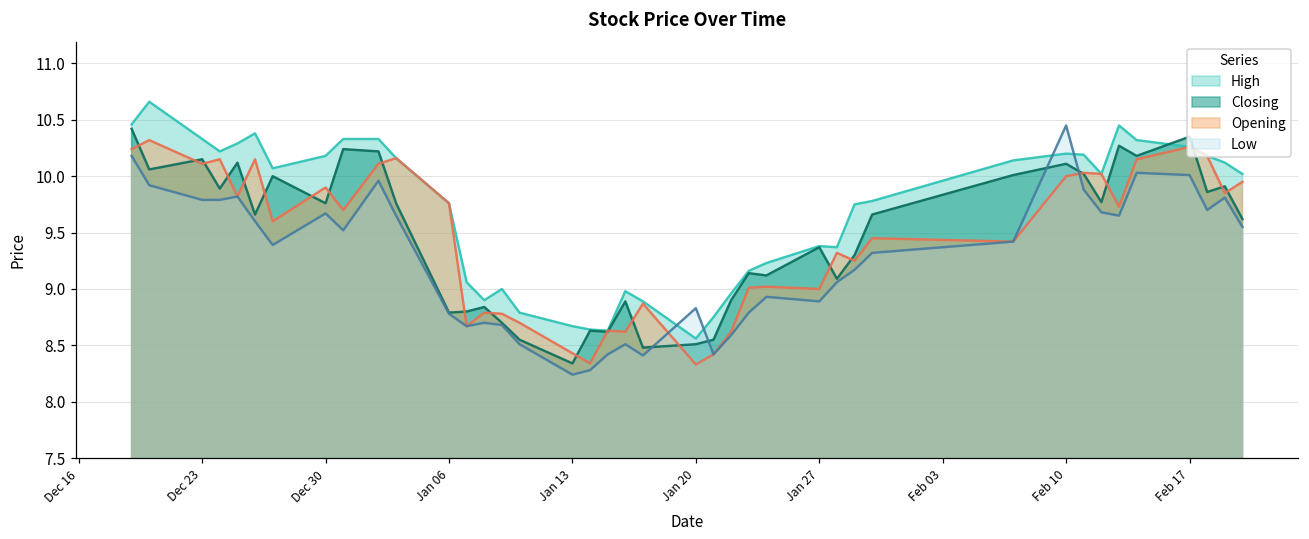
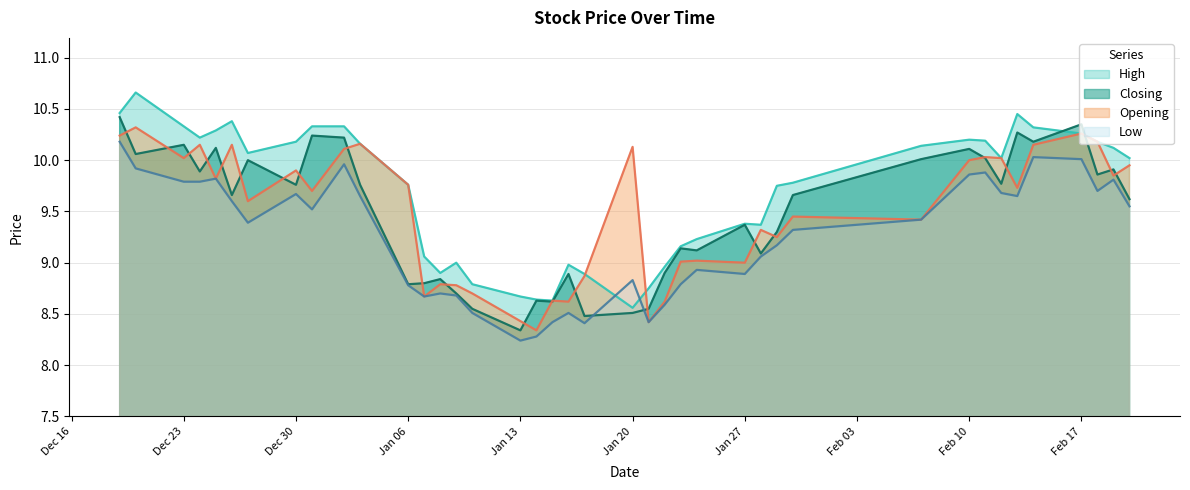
  {
    "High": {
      "Dec 23": 10.33,
      "Dec 30": 10.18,
      "Jan 13": 8.67,
      "Jan 20": 8.56,
      "Feb 10": 10.20
    },
    "Closing": {
      "Dec 23": 10.15,
      "Dec 30": 9.76,
      "Jan 13": 8.34,
      "Jan 20": 8.51,
      "Feb 10": 10.11
    },
    "Opening": {
-     "Dec 23": 10.11,
+     "Dec 23": 10.02,
      "Dec 30": 9.90,
      "Jan 13": 8.43,
-     "Jan 20": 8.33,
+     "Jan 20": 10.13,
      "Jan 27": 9.00,
      "Feb 10": 10.00
    },
    "Low": {
      "Dec 23": 9.79,
      "Dec 30": 9.67,
      "Jan 13": 8.24,
      "Jan 20": 8.83,
      "Jan 27": 8.89,
-     "Feb 10": 10.45,
+     "Feb 10": 9.86,
      "Feb 17": 10.01
    }
  }
